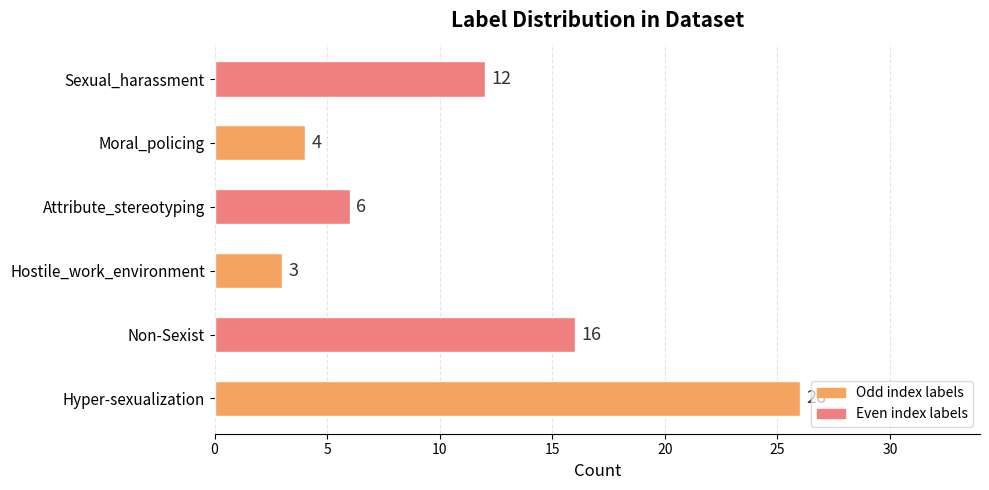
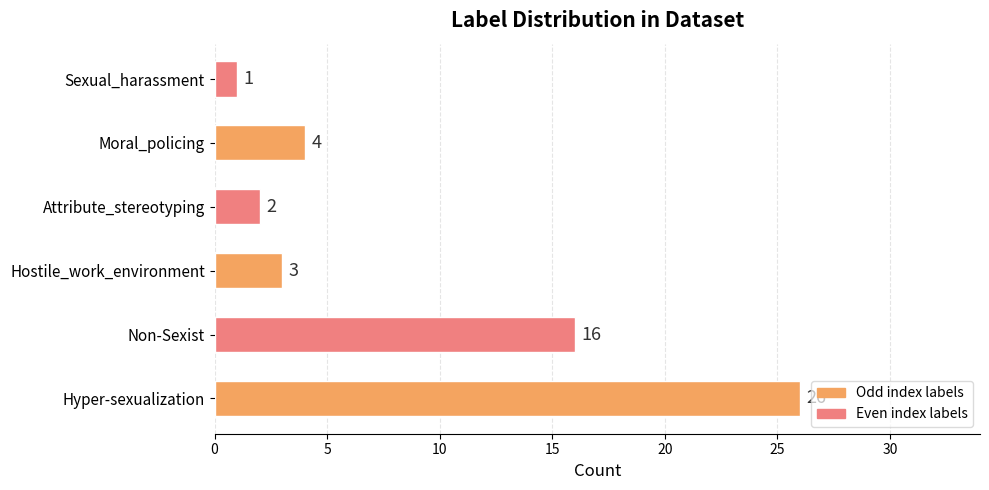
  {
-   "Sexual_harassment": 12,
+   "Sexual_harassment": 1,
    "Moral_policing": 4,
-   "Attribute_stereotyping": 6,
+   "Attribute_stereotyping": 2,
    "Hostile_work_environment": 3,
    "Non-Sexist": 16
  }
